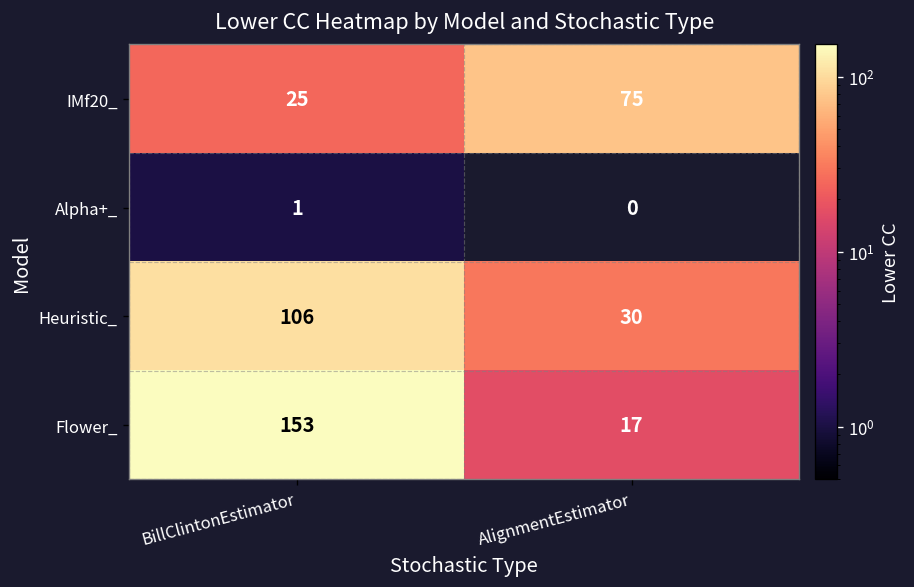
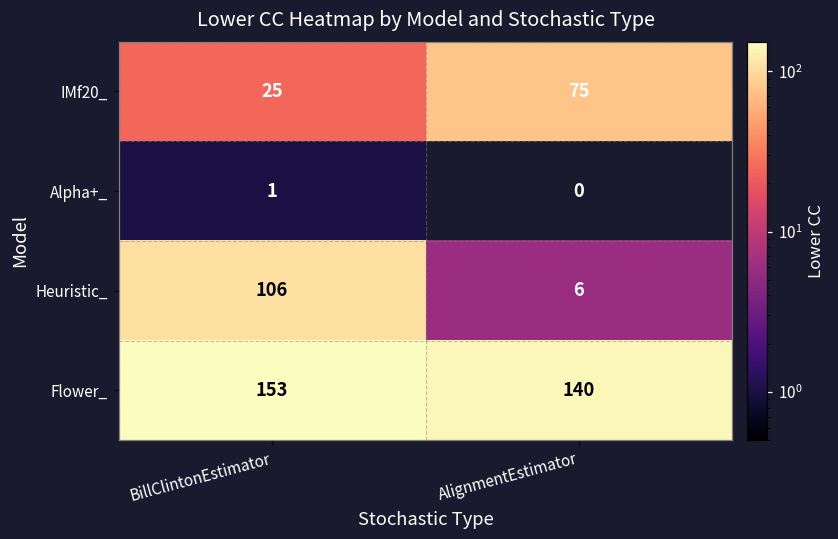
  {
    "IMf20_": {
      "BillClintonEstimator": 25,
      "AlignmentEstimator": 75
    },
    "Alpha+_": {
      "BillClintonEstimator": 1,
      "AlignmentEstimator": 0
    },
    "Heuristic_": {
      "BillClintonEstimator": 106,
-     "AlignmentEstimator": 30
+     "AlignmentEstimator": 6
    },
    "Flower_": {
      "BillClintonEstimator": 153,
-     "AlignmentEstimator": 17
+     "AlignmentEstimator": 140
    }
  }
